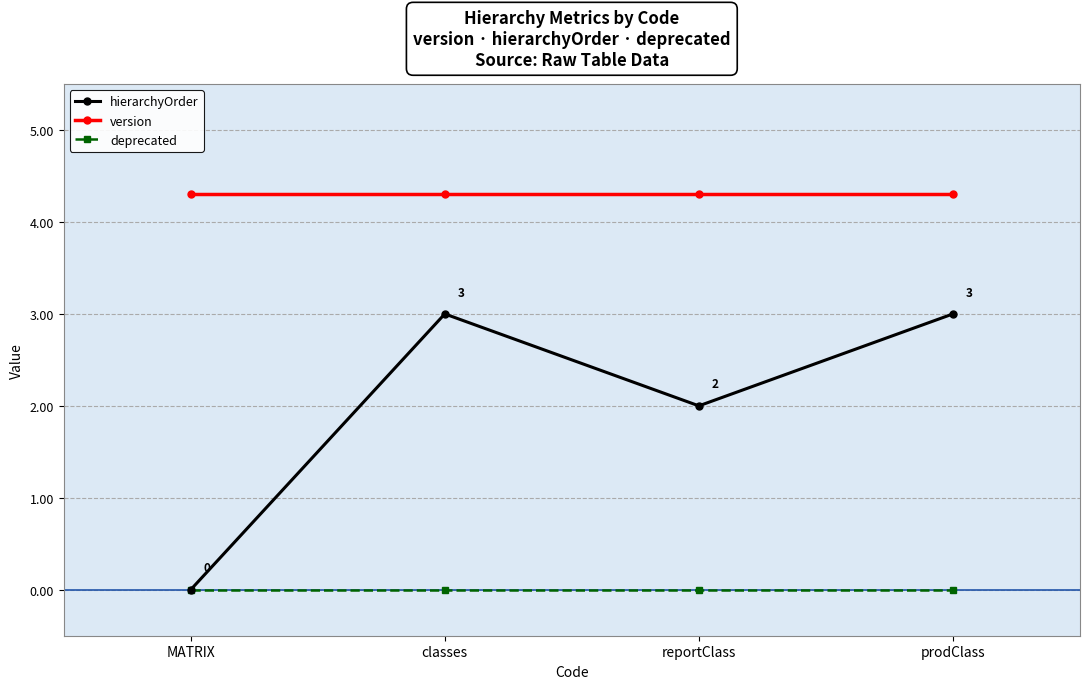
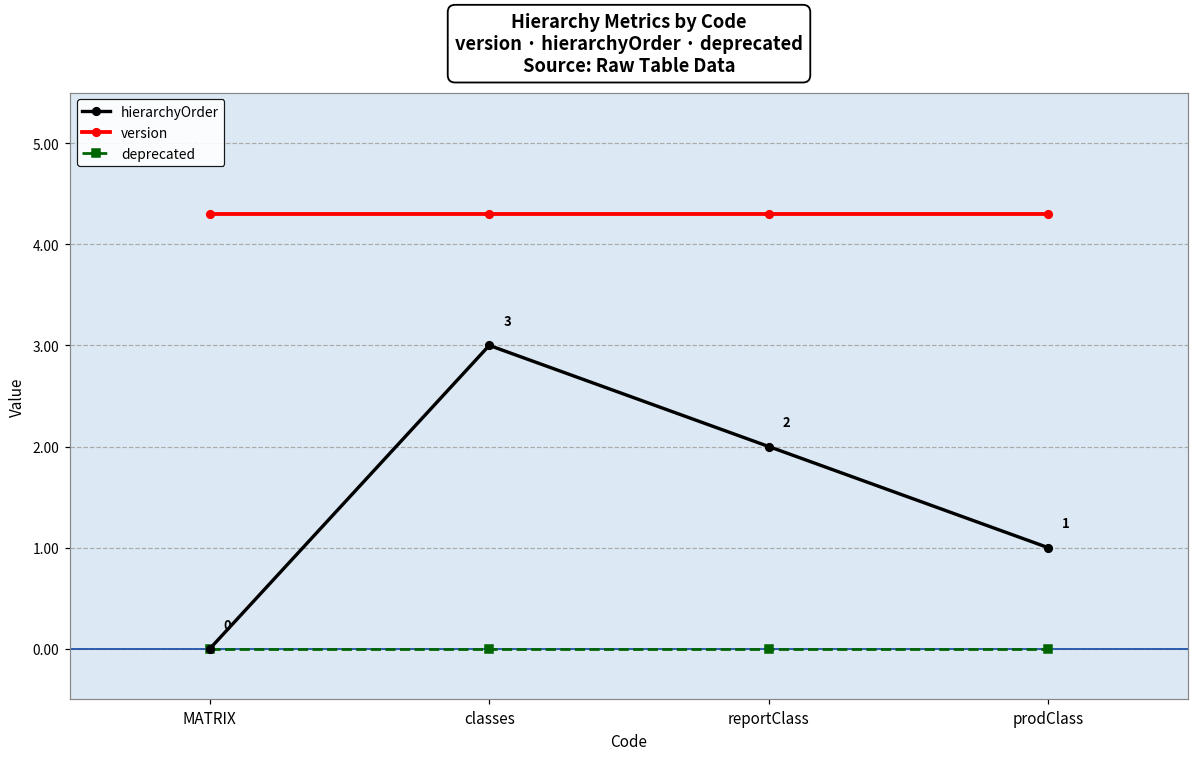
  {
    "hierarchyOrder": {
      "classes": 3,
      "reportClass": 2,
-     "prodClass": 3
+     "prodClass": 1
    },
    "version": {
      "MATRIX": 4.3,
      "classes": 4.3,
      "reportClass": 4.3,
      "prodClass": 4.3
    },
    "deprecated": {
      "classes": 0.0,
      "reportClass": 0.0,
      "prodClass": 0.0
    }
  }
